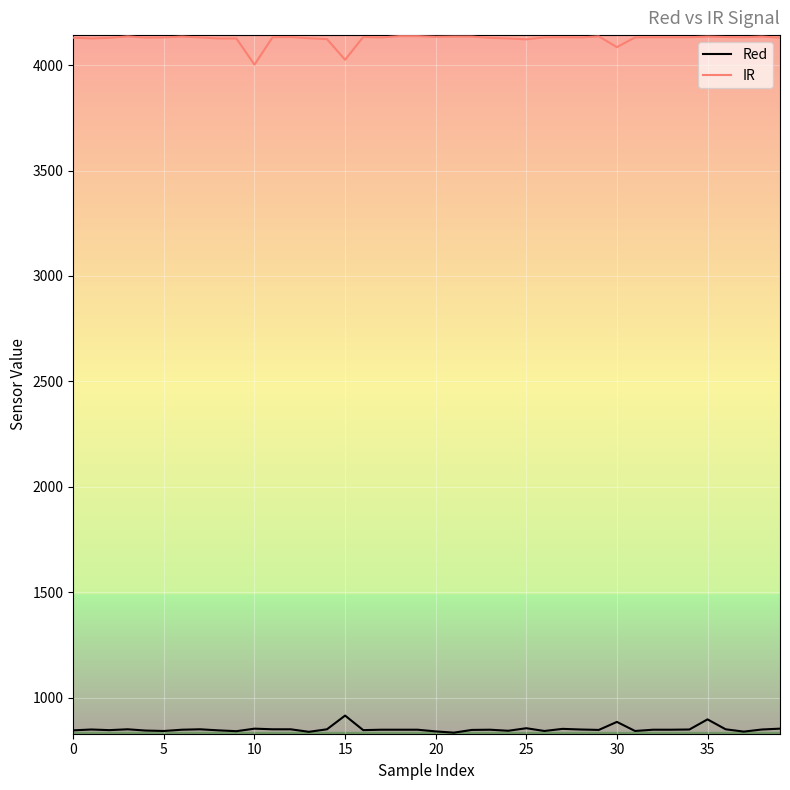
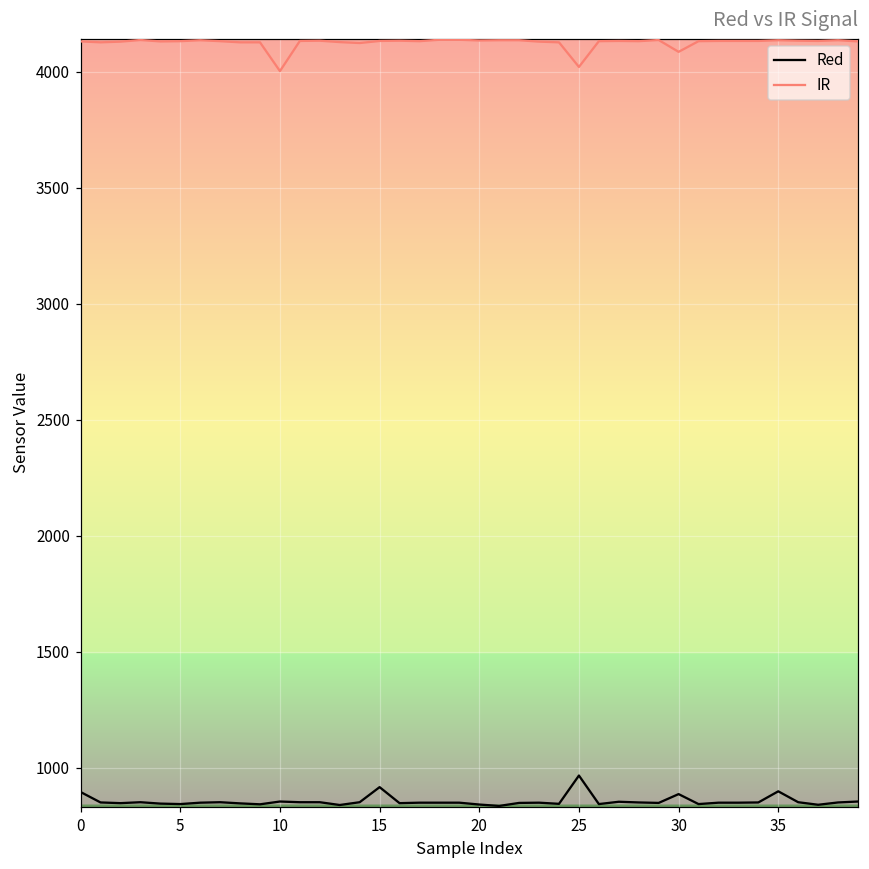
  {
    "Red": {
-     "0": 850,
+     "0": 900,
      "5": 840,
      "10": 850,
      "15": 920,
      "20": 840,
-     "25": 860,
+     "25": 970,
      "30": 890,
      "35": 900
    },
    "IR": {
      "0": 4130,
      "5": 4130,
      "10": 4000,
-     "15": 4030,
+     "15": 4130,
      "20": 4130,
-     "25": 4120,
+     "25": 4020,
      "30": 4090,
      "35": 4140
    }
  }
